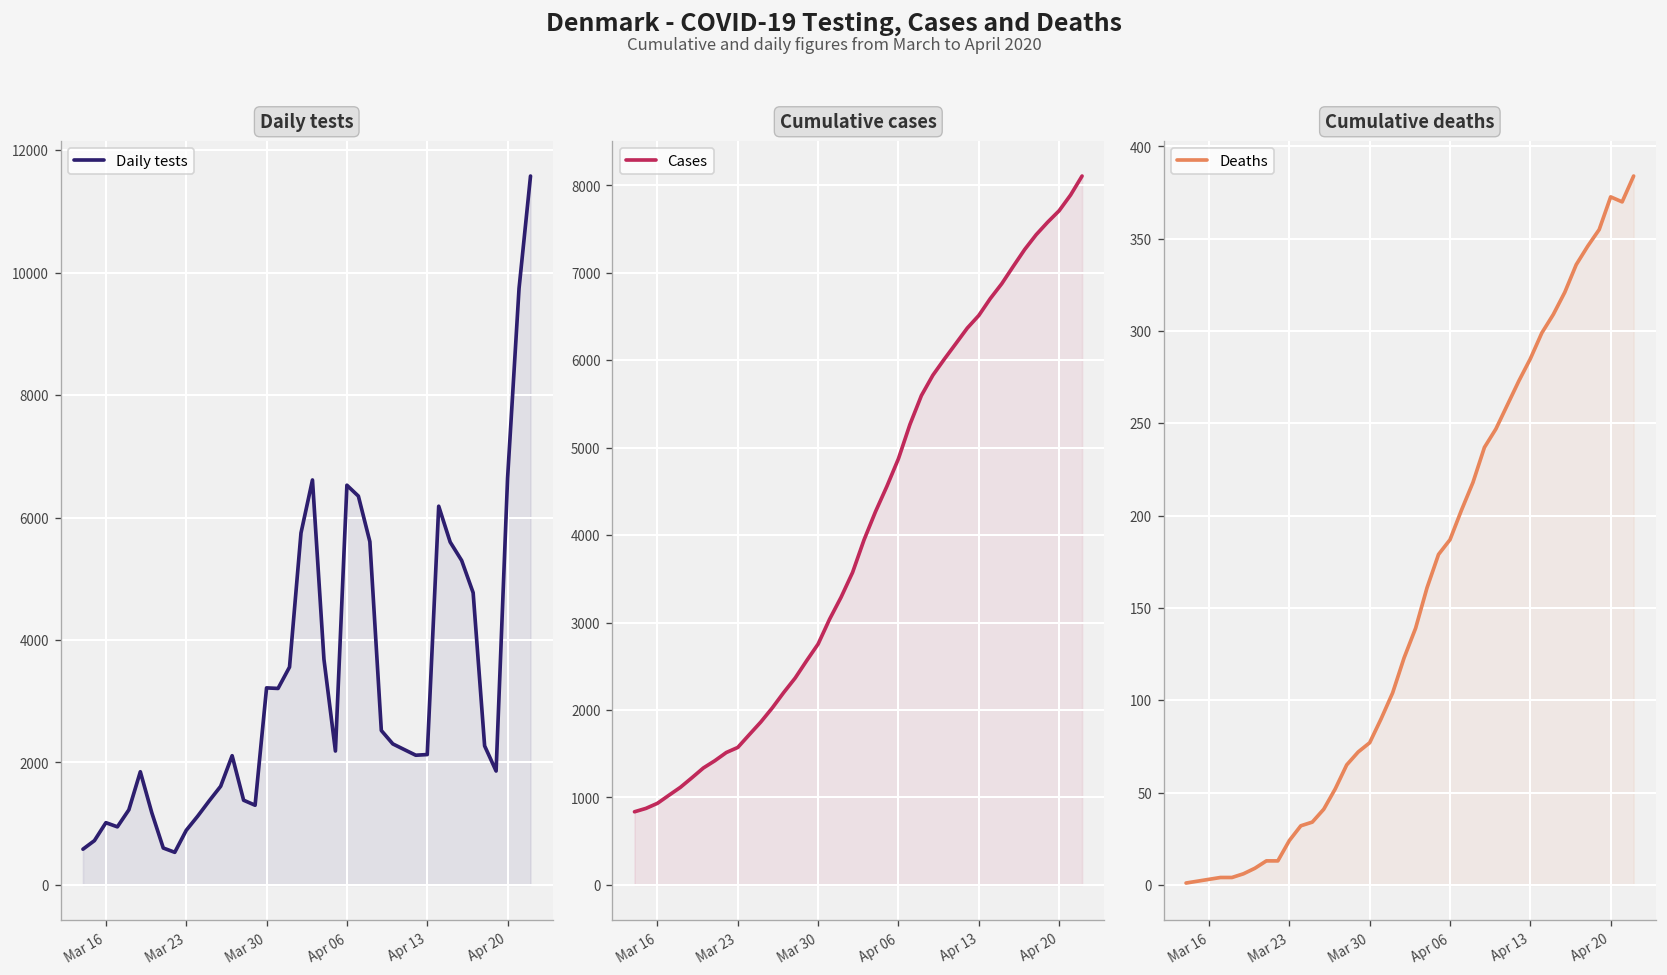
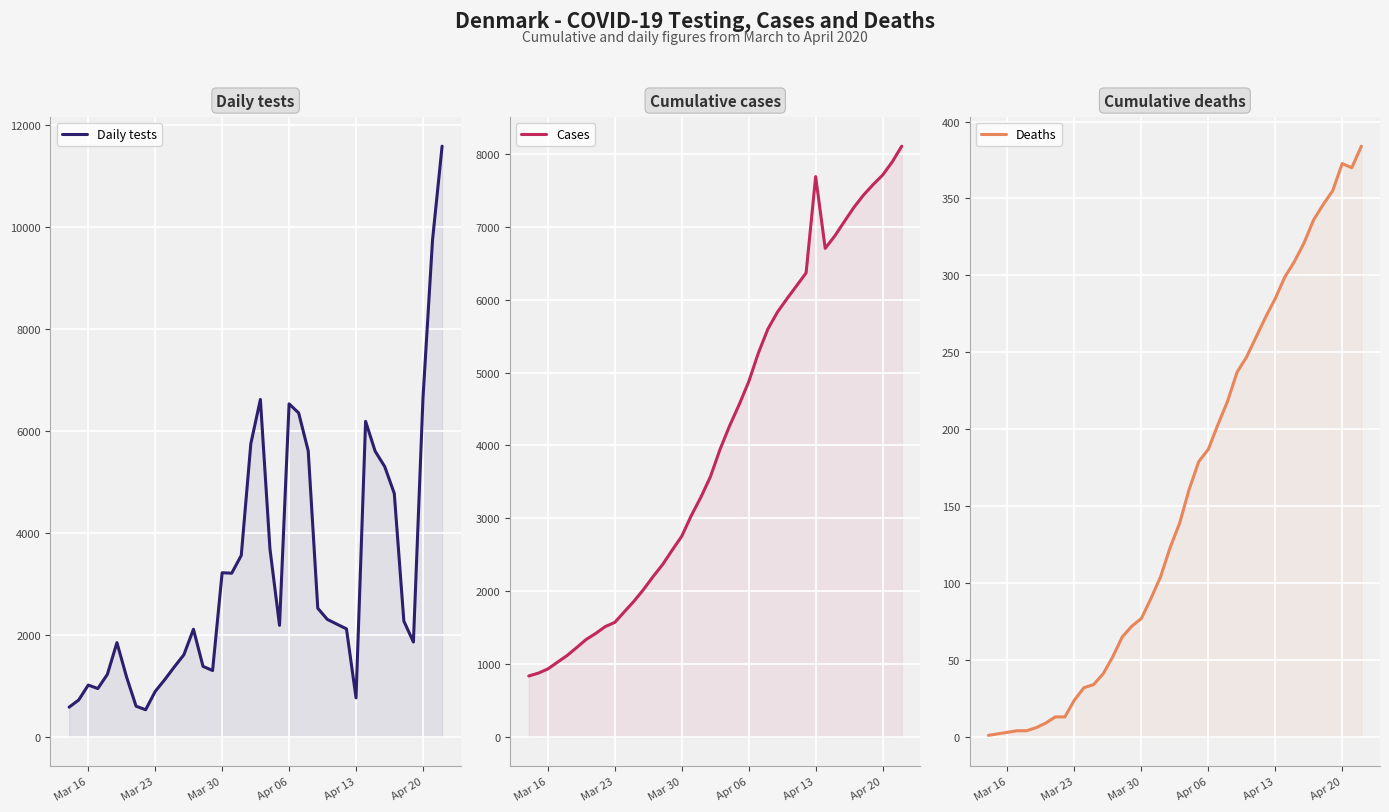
  {
    "Daily tests": {
      "Mar 16": 1000,
      "Mar 23": 900,
      "Mar 30": 3200,
      "Apr 06": 6500,
-     "Apr 13": 2100,
+     "Apr 13": 800,
      "Apr 20": 6600
    },
    "Cumulative cases": {
      "Mar 16": 900,
      "Mar 23": 1600,
      "Mar 30": 2800,
      "Apr 06": 4900,
-     "Apr 13": 6500,
+     "Apr 13": 7700,
      "Apr 20": 7700
    },
    "Cumulative deaths": {
      "Mar 16": 3,
      "Mar 23": 24,
      "Mar 30": 77,
      "Apr 06": 187,
      "Apr 13": 285,
      "Apr 20": 373
    }
  }
